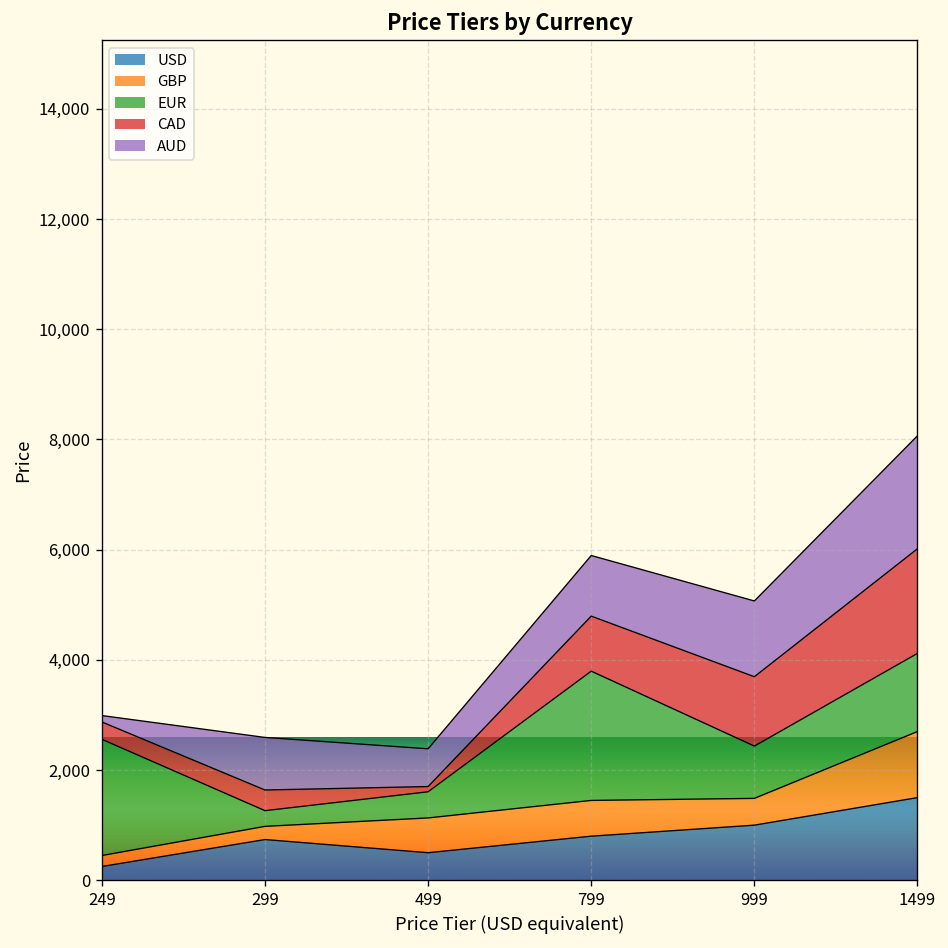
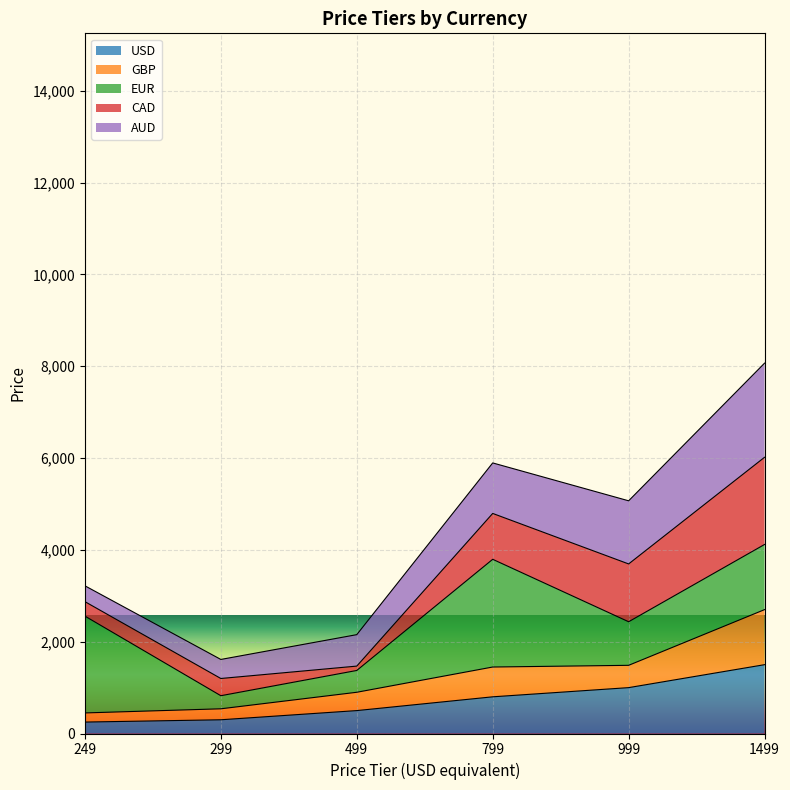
  {
    "USD": {
      "249": "200",
-     "299": "700",
+     "299": "300",
      "499": "500",
      "799": "800",
      "999": "1,000",
      "1499": "1,500"
    },
    "GBP": {
      "249": "200",
      "299": "200",
-     "499": "600",
+     "499": "400",
      "799": "600",
      "999": "500",
      "1499": "1,200"
    },
    "EUR": {
      "249": "2,100",
      "299": "300",
      "499": "500",
      "799": "2,300",
      "999": "900",
      "1499": "1,400"
    },
    "CAD": {
      "249": "300",
      "299": "400",
      "499": "100",
      "799": "1,000",
      "999": "1,300",
      "1499": "1,900"
    },
    "AUD": {
-     "249": "100",
-     "299": "1,000",
+     "249": "300",
+     "299": "400",
      "499": "700",
      "799": "1,100",
      "999": "1,400",
      "1499": "2,100"
    }
  }
